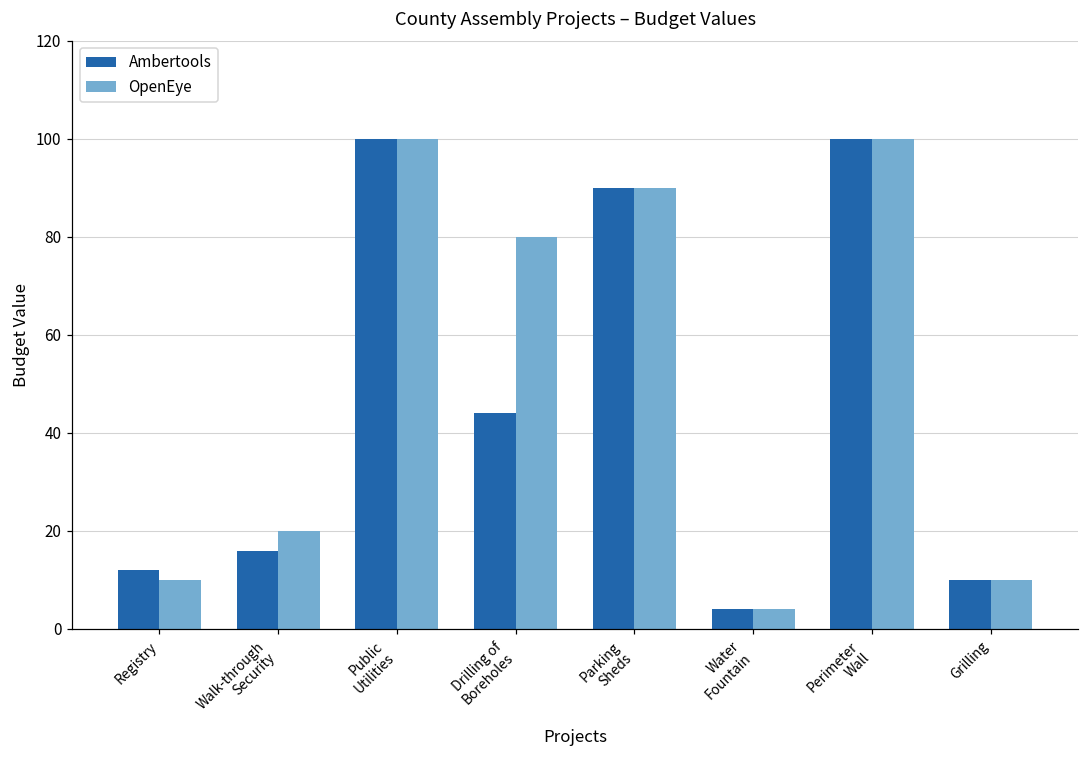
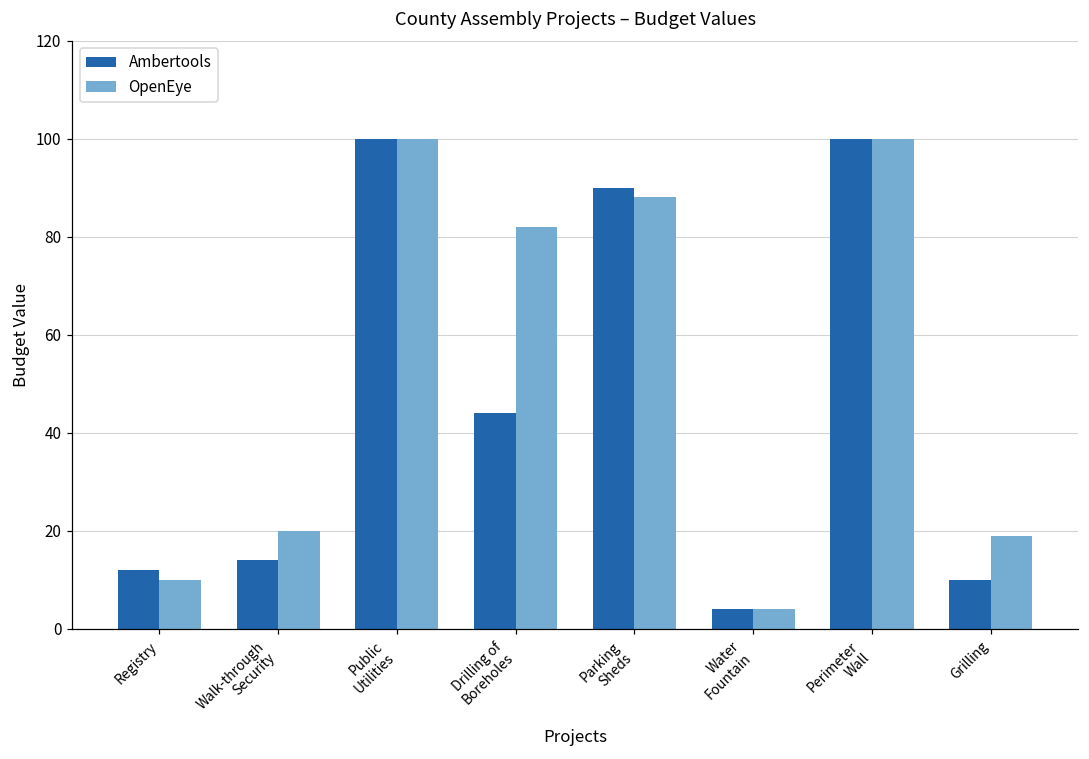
  {
    "Ambertools": {
      "Registry": 12,
-     "Walk-through Security": 16,
+     "Walk-through Security": 14,
      "Public Utilities": 100,
      "Drilling of Boreholes": 44,
      "Parking Sheds": 90,
      "Water Fountain": 4,
      "Perimeter Wall": 100,
      "Grilling": 10
    },
    "OpenEye": {
      "Registry": 10,
      "Walk-through Security": 20,
      "Public Utilities": 100,
-     "Drilling of Boreholes": 80,
-     "Parking Sheds": 90,
+     "Drilling of Boreholes": 82,
+     "Parking Sheds": 88,
      "Water Fountain": 4,
      "Perimeter Wall": 100,
-     "Grilling": 10
+     "Grilling": 19
    }
  }
